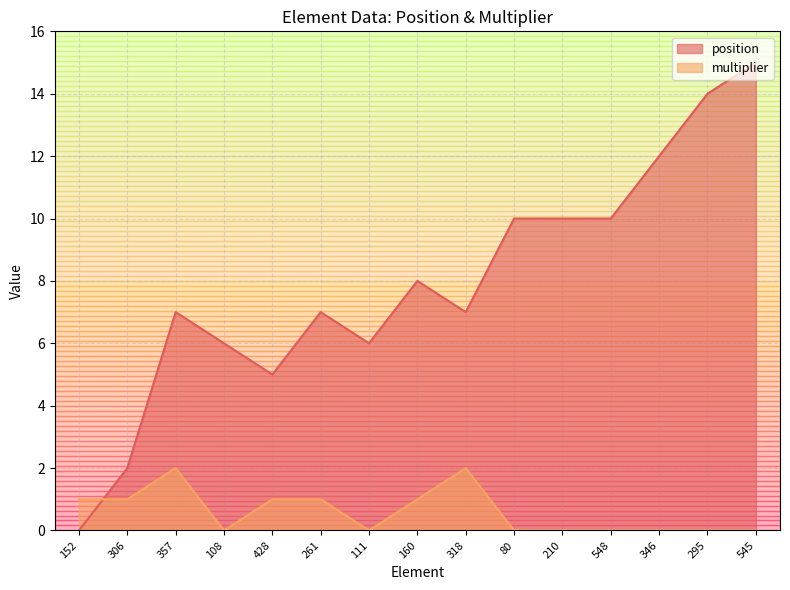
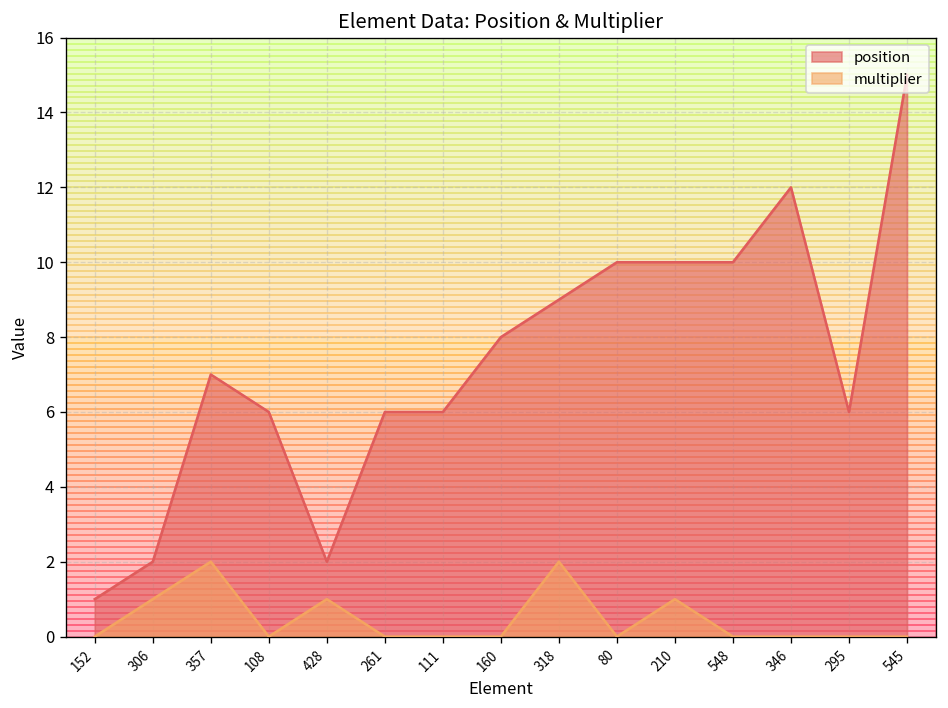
  {
    "position": {
-     "152": 0,
+     "152": 1,
      "306": 2,
      "357": 7,
      "108": 6,
-     "428": 5,
-     "261": 7,
+     "428": 2,
+     "261": 6,
      "111": 6,
      "160": 8,
-     "318": 7,
+     "318": 9,
      "80": 10,
      "210": 10,
      "548": 10,
      "346": 12,
-     "295": 14
+     "295": 6
    },
    "multiplier": {
-     "152": 1,
+     "152": 0,
      "306": 1,
      "357": 2,
      "108": 0,
      "428": 1,
-     "261": 1,
+     "261": 0,
      "111": 0,
-     "160": 1,
+     "160": 0,
      "318": 2,
      "80": 0,
-     "210": 0,
+     "210": 1,
      "548": 0,
      "346": 0,
      "295": 0,
      "545": 0
    }
  }
